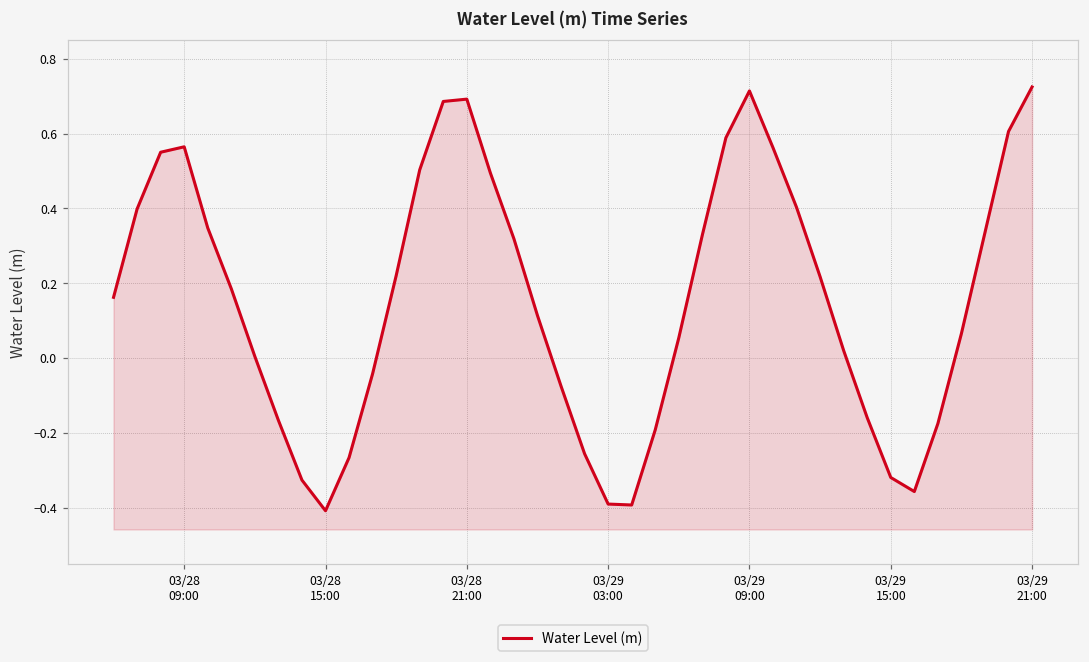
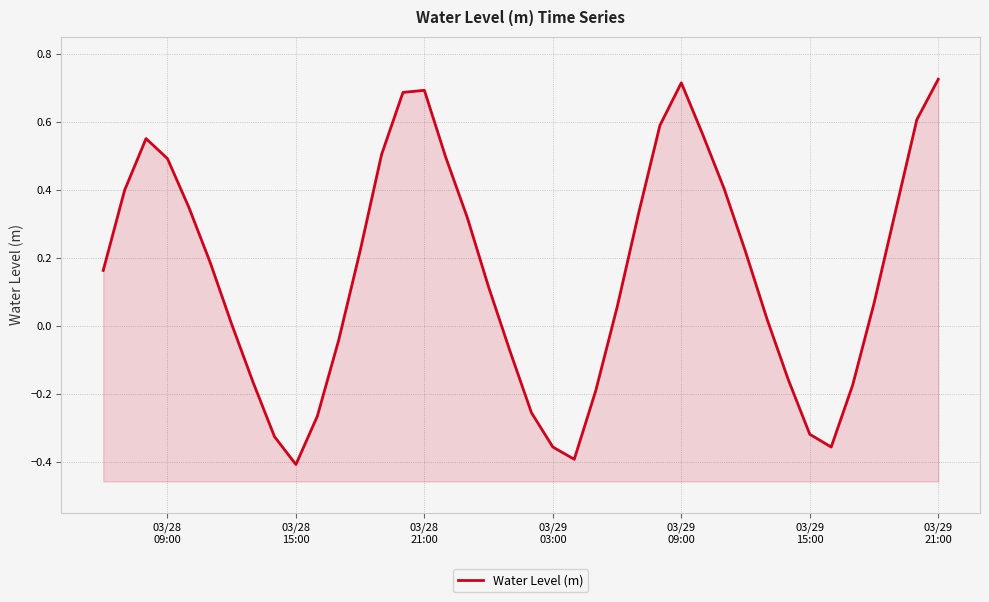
  {
-   "03/28 09:00": 0.56,
+   "03/28 09:00": 0.49,
    "03/28 15:00": -0.41,
    "03/28 21:00": 0.69,
-   "03/29 03:00": -0.39,
+   "03/29 03:00": -0.36,
    "03/29 09:00": 0.71,
    "03/29 15:00": -0.32,
    "03/29 21:00": 0.73
  }
